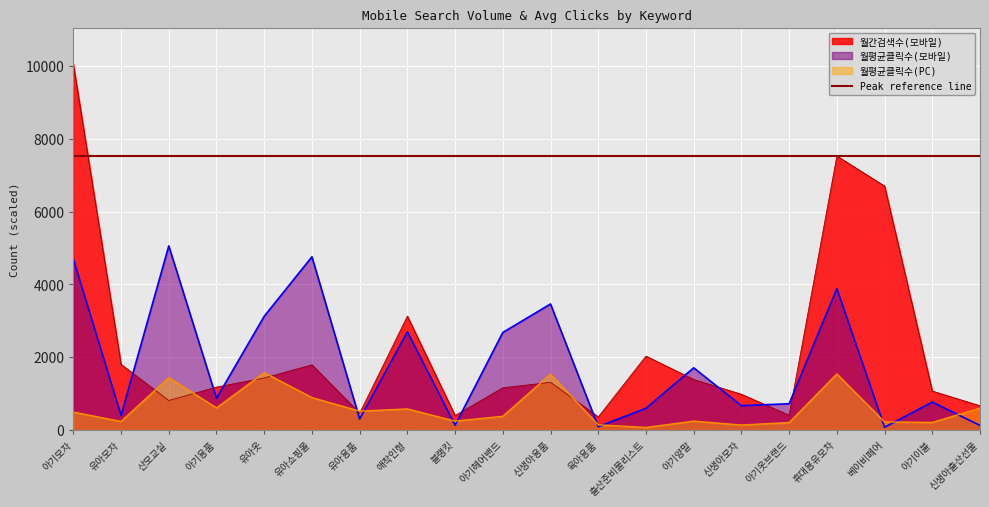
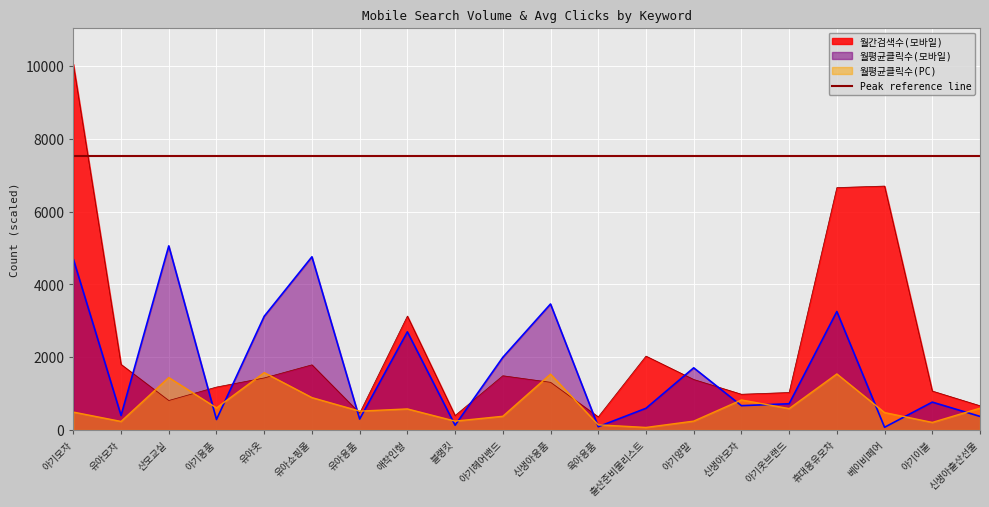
  {
    "월간검색수(모바일)": {
      "아기모자": 10000,
      "유아모자": 1800,
      "산모교실": 800,
      "아기용품": 1200,
      "유아옷": 1400,
      "유아쇼핑몰": 1800,
      "애착인형": 3100,
      "블랭킷": 400,
-     "아기헤어밴드": 1200,
+     "아기헤어밴드": 1500,
      "신생아용품": 1300,
      "육아용품": 400,
      "출산준비물리스트": 2000,
      "아기양말": 1400,
      "신생아모자": 1000,
-     "아기옷브랜드": 400,
-     "휴대용유모차": 7500,
+     "아기옷브랜드": 1000,
+     "휴대용유모차": 6700,
      "베이비페어": 6700,
      "아기이불": 1100
    },
    "월평균클릭수(모바일)": {
      "아기모자": 4700,
      "유아모자": 400,
      "산모교실": 5100,
-     "아기용품": 900,
+     "아기용품": 300,
      "유아옷": 3100,
      "유아쇼핑몰": 4800,
      "유아용품": 300,
      "애착인형": 2700,
      "블랭킷": 100,
-     "아기헤어밴드": 2700,
+     "아기헤어밴드": 2000,
      "신생아용품": 3500,
      "출산준비물리스트": 600,
      "아기양말": 1700,
      "신생아모자": 700,
      "아기옷브랜드": 700,
-     "휴대용유모차": 3900,
+     "휴대용유모차": 3300,
      "베이비페어": 100,
      "아기이불": 800,
-     "신생아출산선물": 100
+     "신생아출산선물": 400
    },
    "월평균클릭수(PC)": {
      "아기모자": 500,
      "유아모자": 200,
      "산모교실": 1400,
      "아기용품": 600,
      "유아옷": 1600,
      "유아쇼핑몰": 900,
      "애착인형": 600,
      "블랭킷": 200,
      "아기헤어밴드": 400,
      "신생아용품": 1500,
      "출산준비물리스트": 100,
      "아기양말": 200,
-     "신생아모자": 100,
-     "아기옷브랜드": 200,
+     "신생아모자": 800,
+     "아기옷브랜드": 600,
      "휴대용유모차": 1500,
-     "베이비페어": 200,
+     "베이비페어": 500,
      "아기이불": 200
    }
  }
